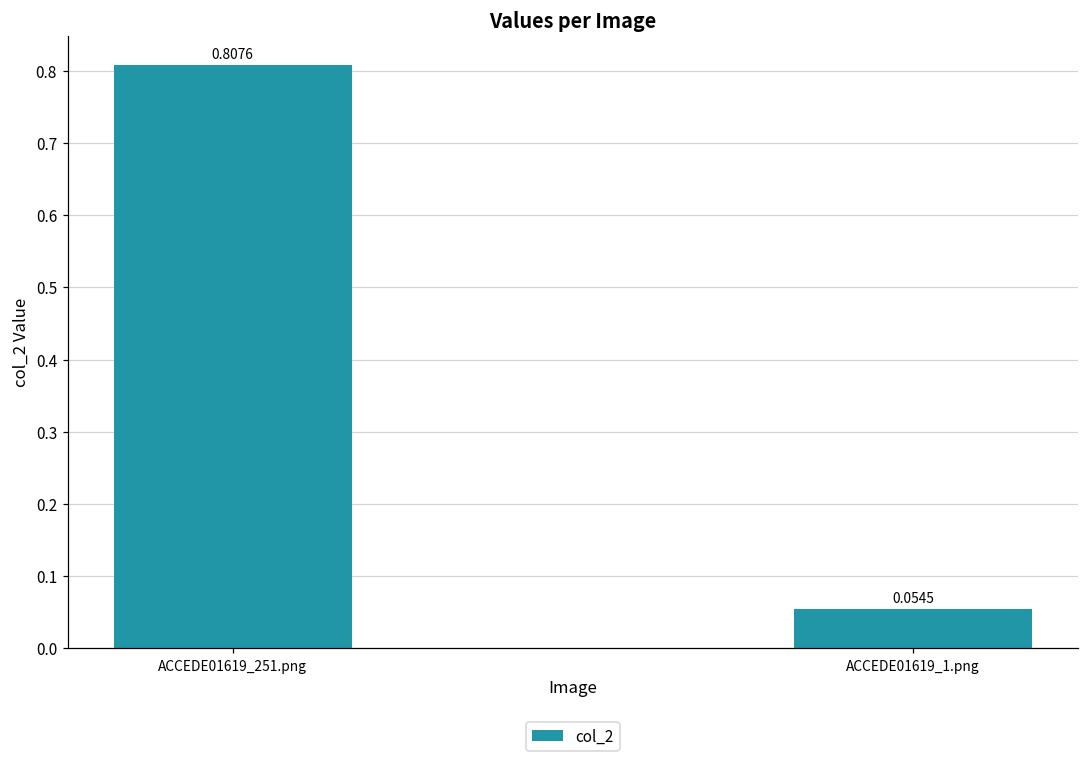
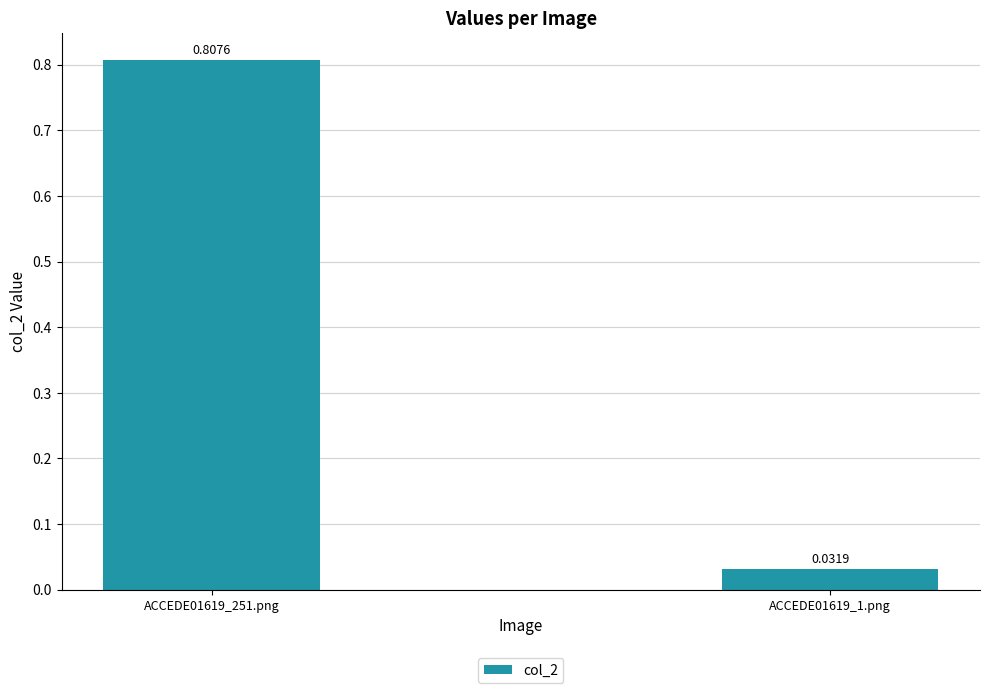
  {
    "ACCEDE01619_251.png": 0.8076,
-   "ACCEDE01619_1.png": 0.0545
+   "ACCEDE01619_1.png": 0.0319
  }
